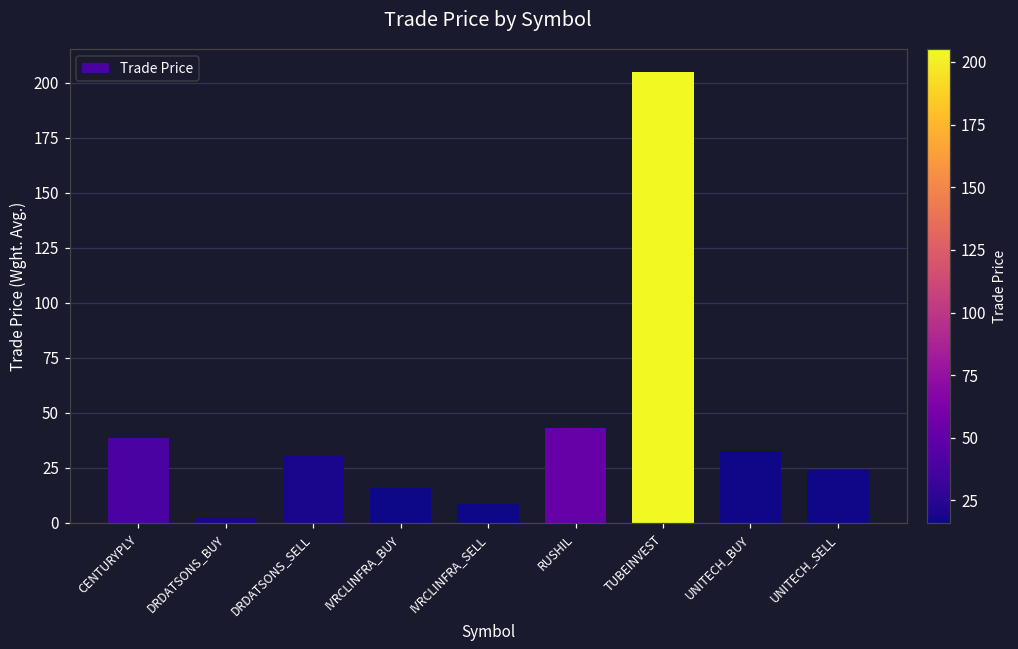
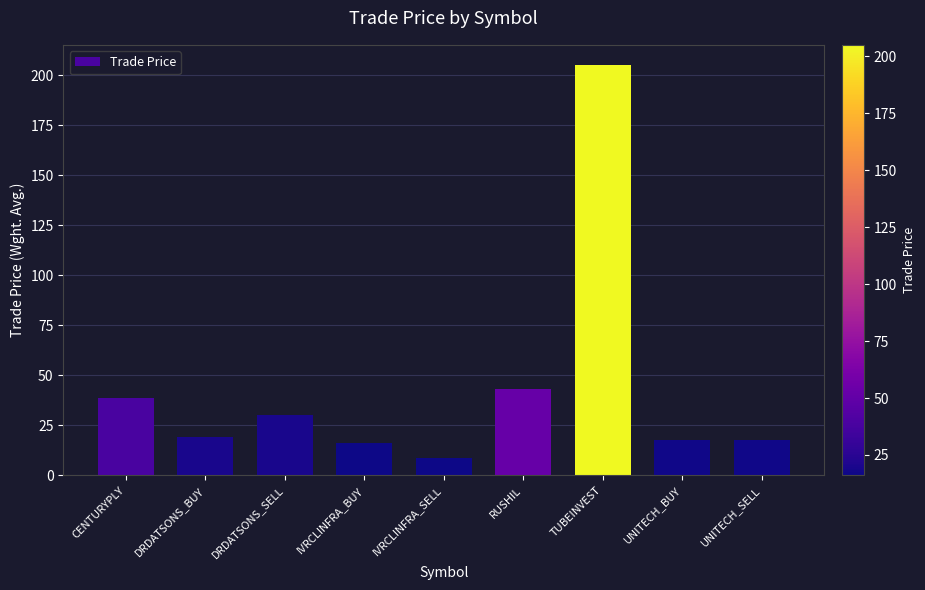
  {
    "CENTURYPLY": 39,
-   "DRDATSONS_BUY": 3,
+   "DRDATSONS_BUY": 19,
    "DRDATSONS_SELL": 30,
    "IVRCLINFRA_BUY": 16,
    "IVRCLINFRA_SELL": 9,
    "RUSHIL": 43,
    "TUBEINVEST": 205,
-   "UNITECH_BUY": 33,
-   "UNITECH_SELL": 24
+   "UNITECH_BUY": 17,
+   "UNITECH_SELL": 18
  }
